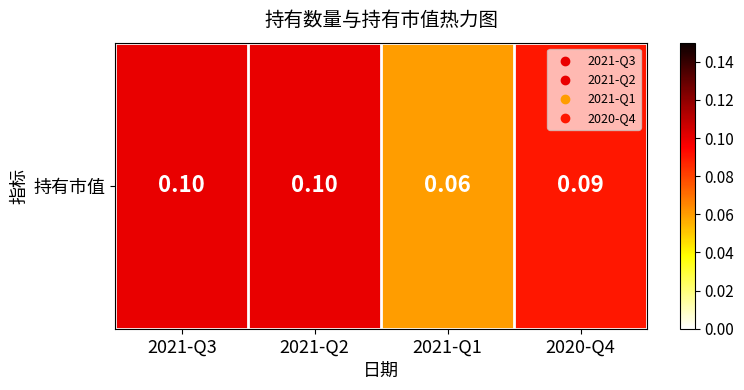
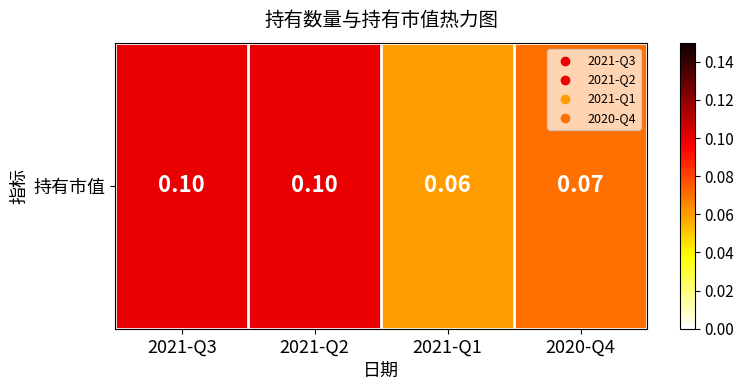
  {
    "持有市值": {
      "2021-Q3": 0.10,
      "2021-Q2": 0.10,
      "2021-Q1": 0.06,
-     "2020-Q4": 0.09
+     "2020-Q4": 0.07
    }
  }
